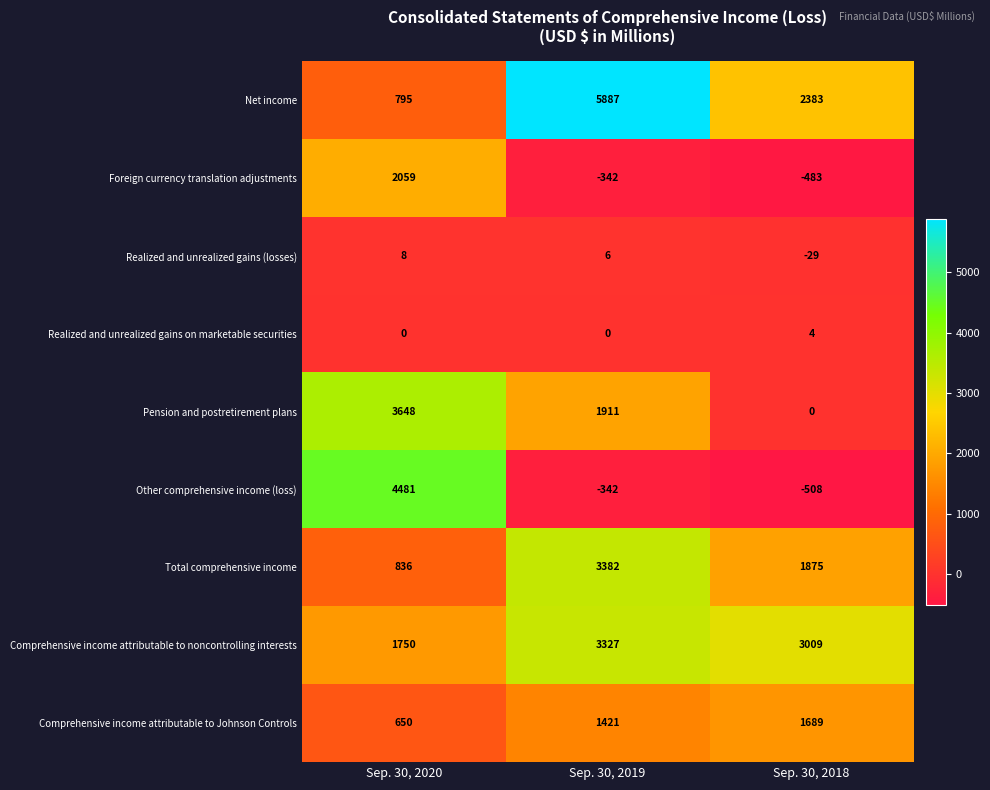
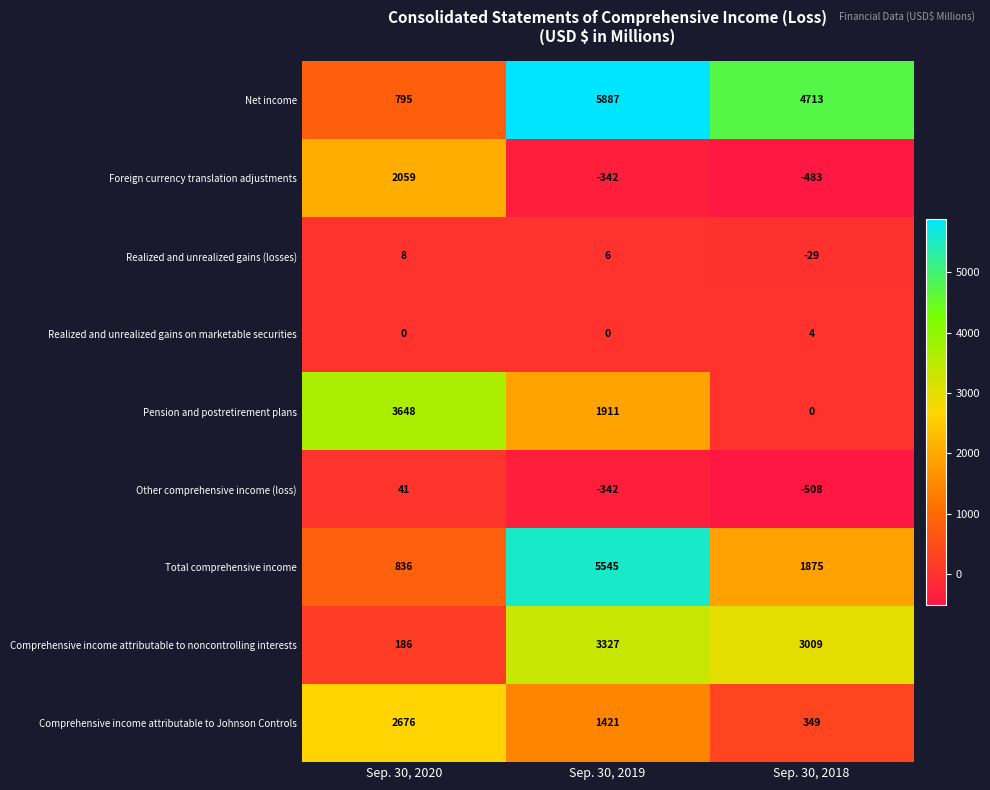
  {
    "Net income": {
      "Sep. 30, 2020": 795,
      "Sep. 30, 2019": 5887,
-     "Sep. 30, 2018": 2383
+     "Sep. 30, 2018": 4713
    },
    "Foreign currency translation adjustments": {
      "Sep. 30, 2020": 2059,
      "Sep. 30, 2019": -342,
      "Sep. 30, 2018": -483
    },
    "Realized and unrealized gains (losses)": {
      "Sep. 30, 2020": 8,
      "Sep. 30, 2019": 6,
      "Sep. 30, 2018": -29
    },
    "Realized and unrealized gains on marketable securities": {
      "Sep. 30, 2020": 0,
      "Sep. 30, 2019": 0,
      "Sep. 30, 2018": 4
    },
    "Pension and postretirement plans": {
      "Sep. 30, 2020": 3648,
      "Sep. 30, 2019": 1911,
      "Sep. 30, 2018": 0
    },
    "Other comprehensive income (loss)": {
-     "Sep. 30, 2020": 4481,
+     "Sep. 30, 2020": 41,
      "Sep. 30, 2019": -342,
      "Sep. 30, 2018": -508
    },
    "Total comprehensive income": {
      "Sep. 30, 2020": 836,
-     "Sep. 30, 2019": 3382,
+     "Sep. 30, 2019": 5545,
      "Sep. 30, 2018": 1875
    },
    "Comprehensive income attributable to noncontrolling interests": {
-     "Sep. 30, 2020": 1750,
+     "Sep. 30, 2020": 186,
      "Sep. 30, 2019": 3327,
      "Sep. 30, 2018": 3009
    },
    "Comprehensive income attributable to Johnson Controls": {
-     "Sep. 30, 2020": 650,
+     "Sep. 30, 2020": 2676,
      "Sep. 30, 2019": 1421,
-     "Sep. 30, 2018": 1689
+     "Sep. 30, 2018": 349
    }
  }
